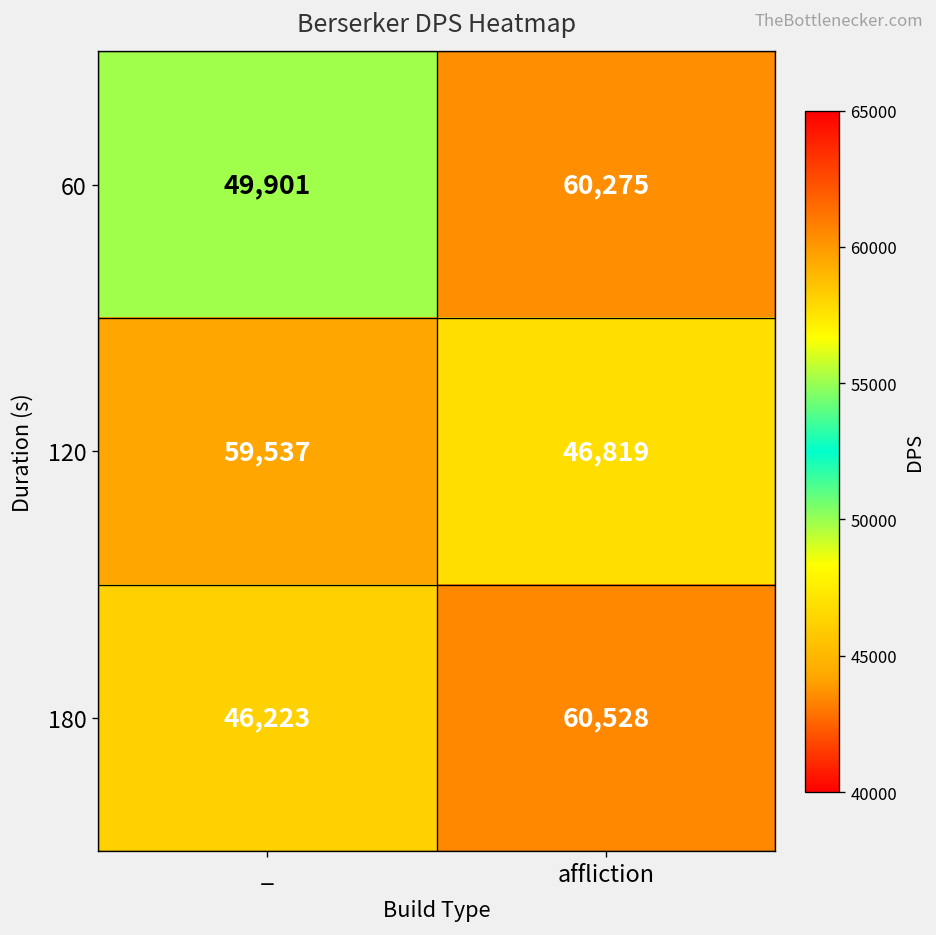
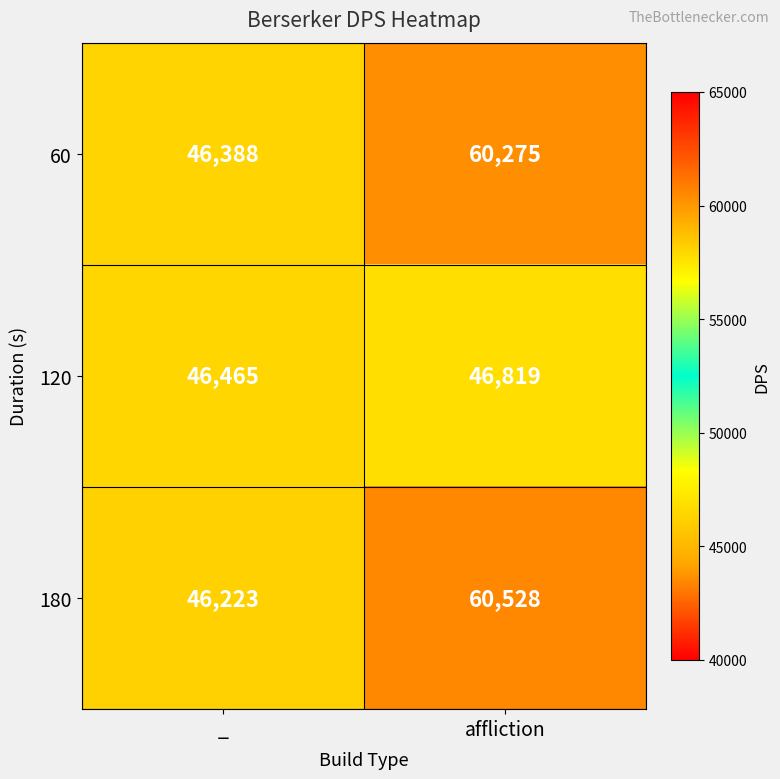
  {
    "60": {
-     "_": "49,901",
+     "_": "46,388",
      "affliction": "60,275"
    },
    "120": {
-     "_": "59,537",
+     "_": "46,465",
      "affliction": "46,819"
    },
    "180": {
      "_": "46,223",
      "affliction": "60,528"
    }
  }
